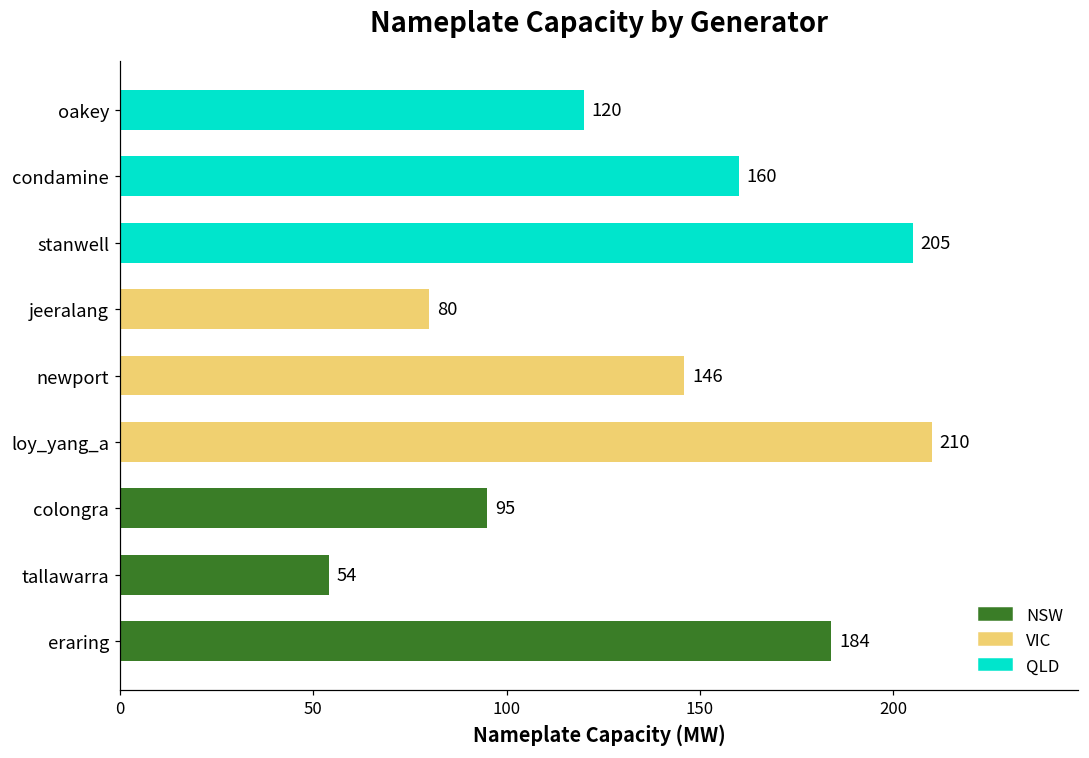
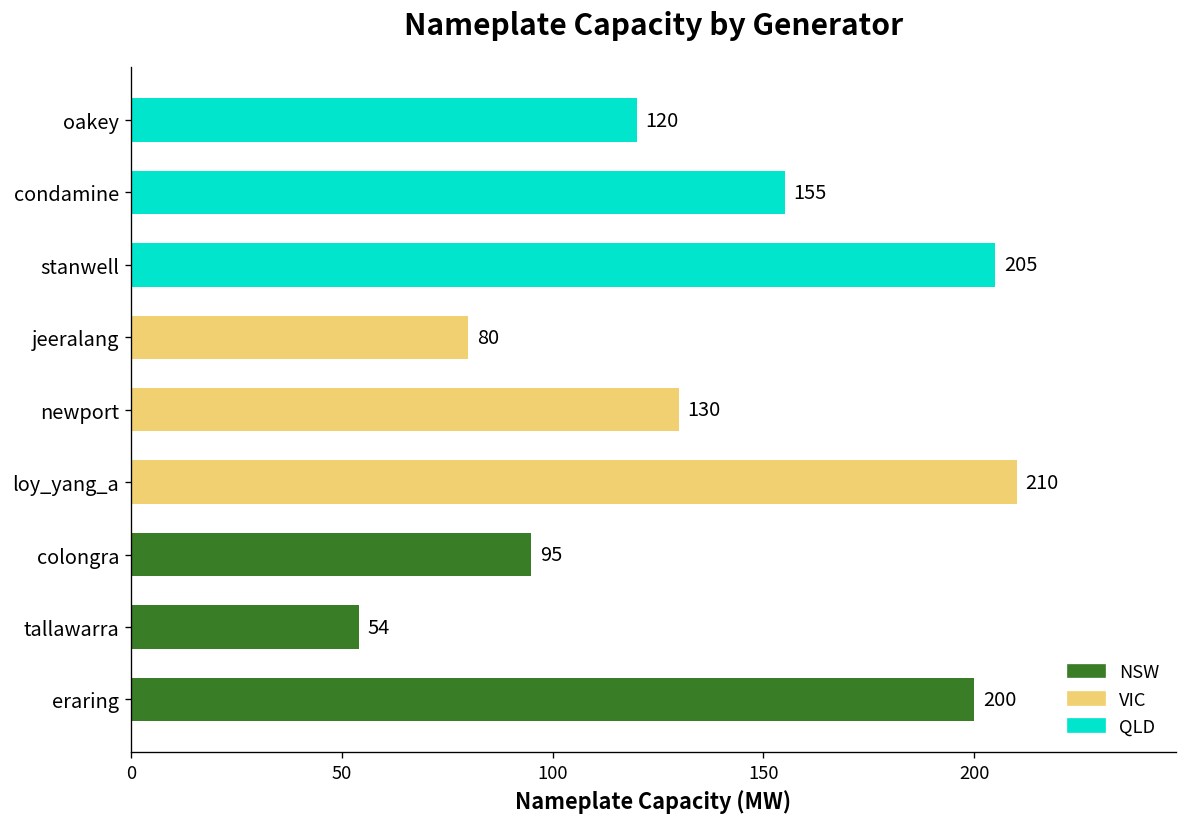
  {
    "oakey": 120,
-   "condamine": 160,
+   "condamine": 155,
    "stanwell": 205,
    "jeeralang": 80,
-   "newport": 146,
+   "newport": 130,
    "loy_yang_a": 210,
    "colongra": 95,
    "tallawarra": 54,
-   "eraring": 184
+   "eraring": 200
  }
